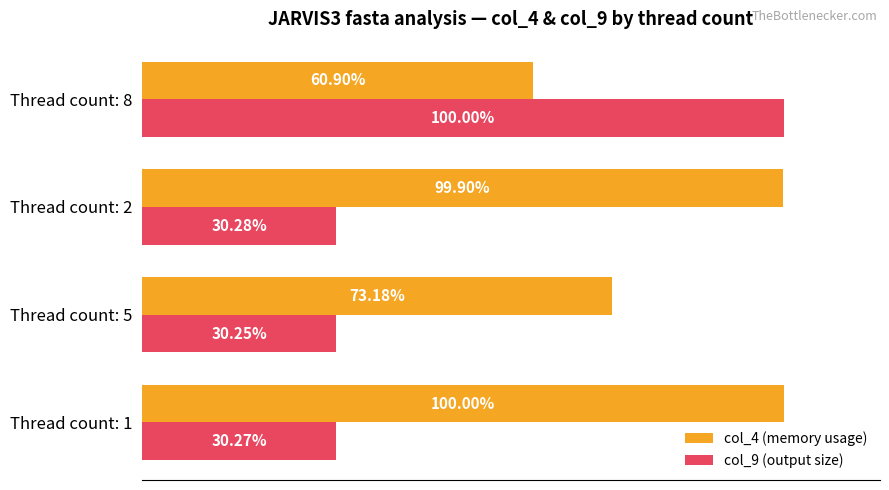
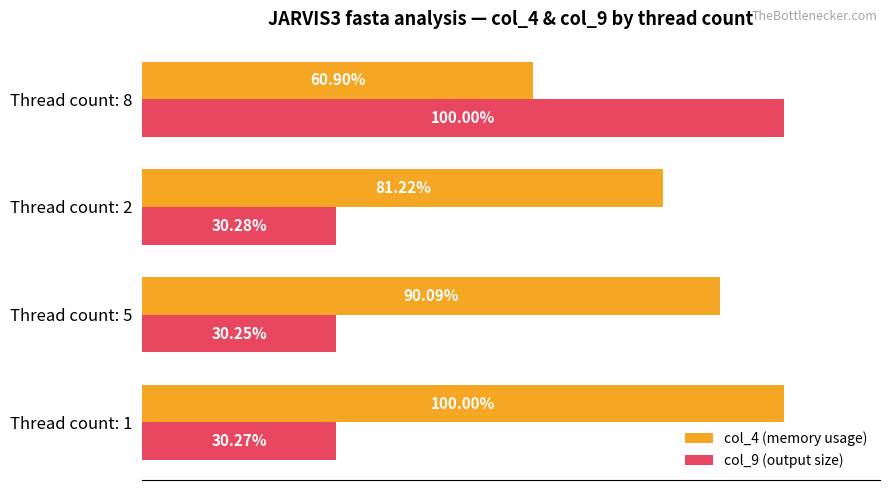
  {
    "col_4 (memory usage)": {
      "Thread count: 8": "60.90%",
-     "Thread count: 2": "99.90%",
-     "Thread count: 5": "73.18%",
+     "Thread count: 2": "81.22%",
+     "Thread count: 5": "90.09%",
      "Thread count: 1": "100.00%"
    },
    "col_9 (output size)": {
      "Thread count: 8": "100.00%",
      "Thread count: 2": "30.28%",
      "Thread count: 5": "30.25%",
      "Thread count: 1": "30.27%"
    }
  }
